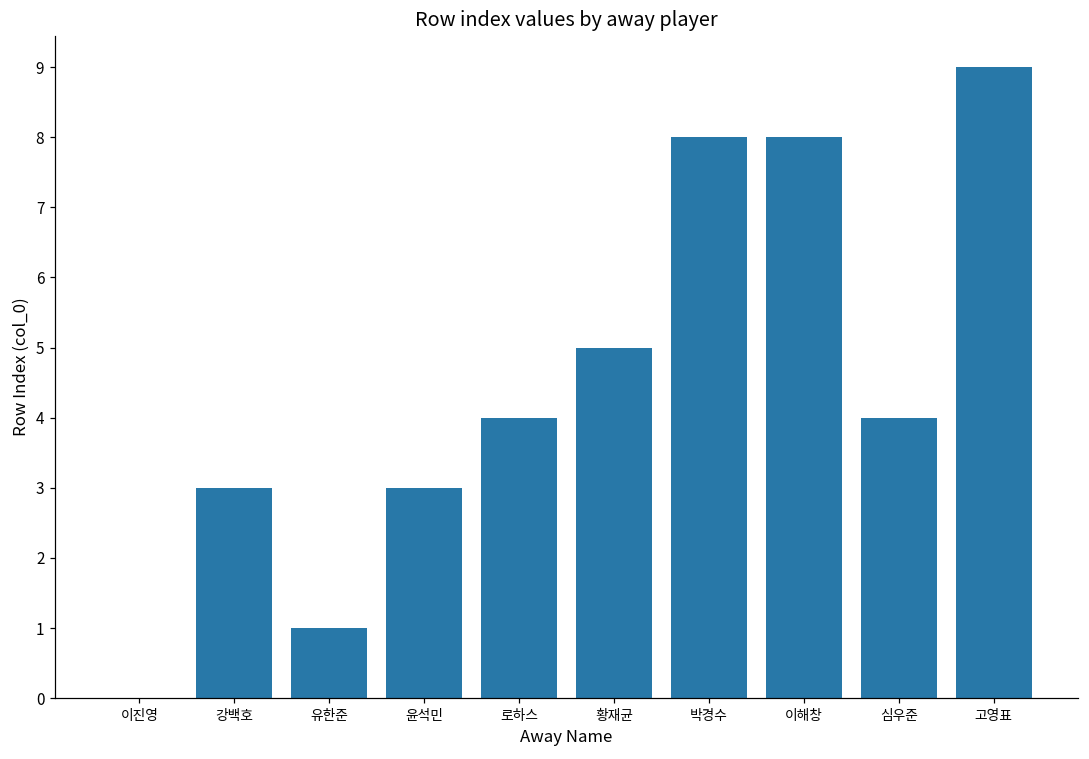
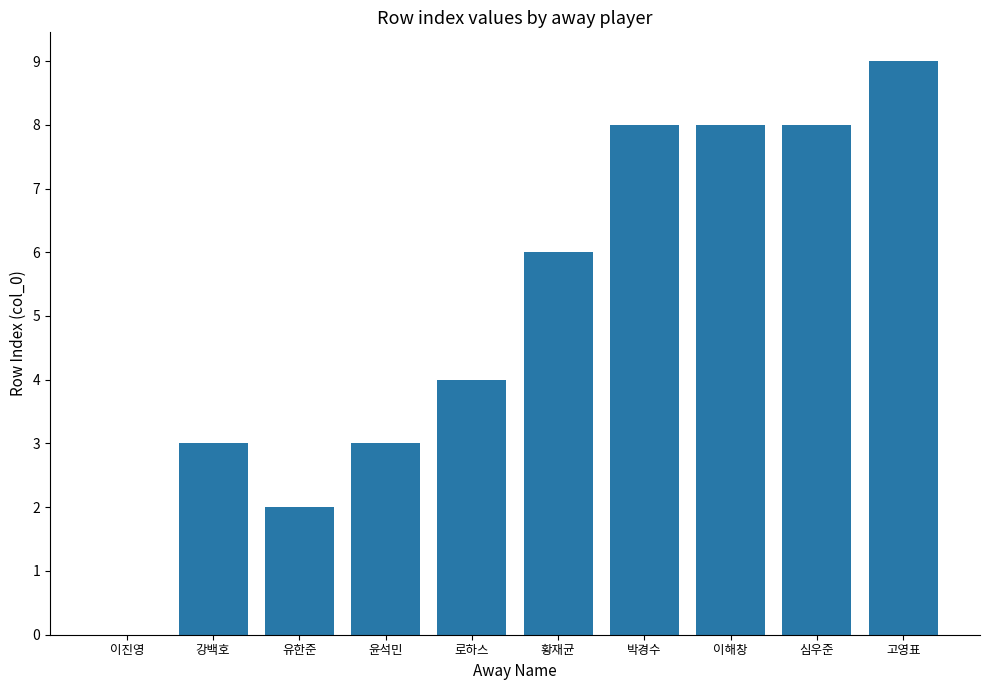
  {
    "이진영": 0,
    "강백호": 3,
-   "유한준": 1,
+   "유한준": 2,
    "윤석민": 3,
    "로하스": 4,
-   "황재균": 5,
+   "황재균": 6,
    "박경수": 8,
    "이해창": 8,
-   "심우준": 4,
+   "심우준": 8,
    "고영표": 9
  }
